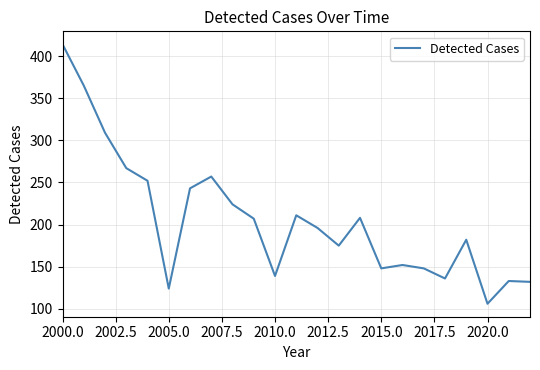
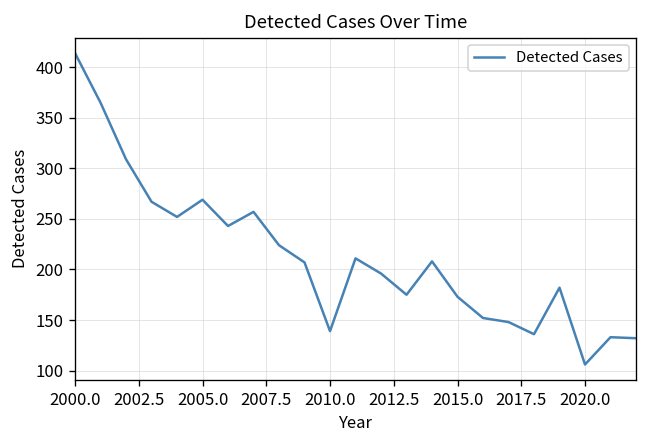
  {
    "2000.0": 410,
-   "2005.0": 120,
+   "2005.0": 270,
    "2010.0": 140,
-   "2015.0": 150,
+   "2015.0": 170,
    "2020.0": 110
  }
